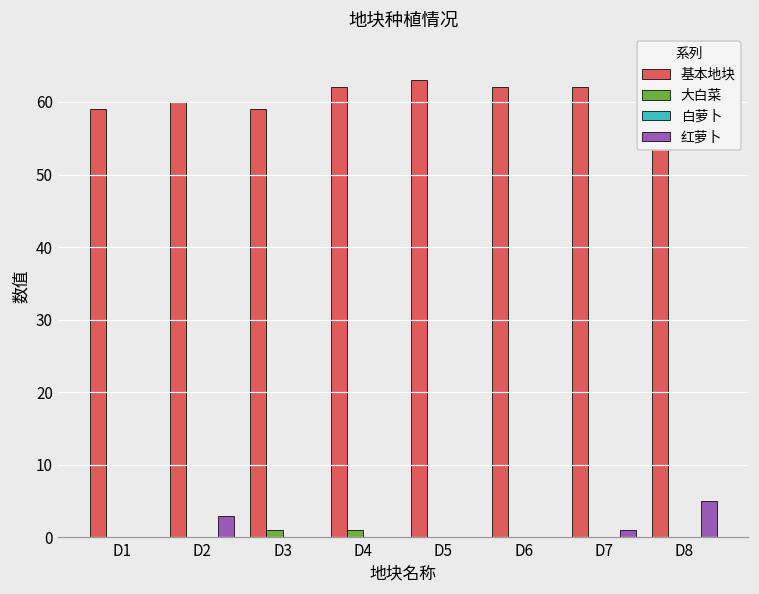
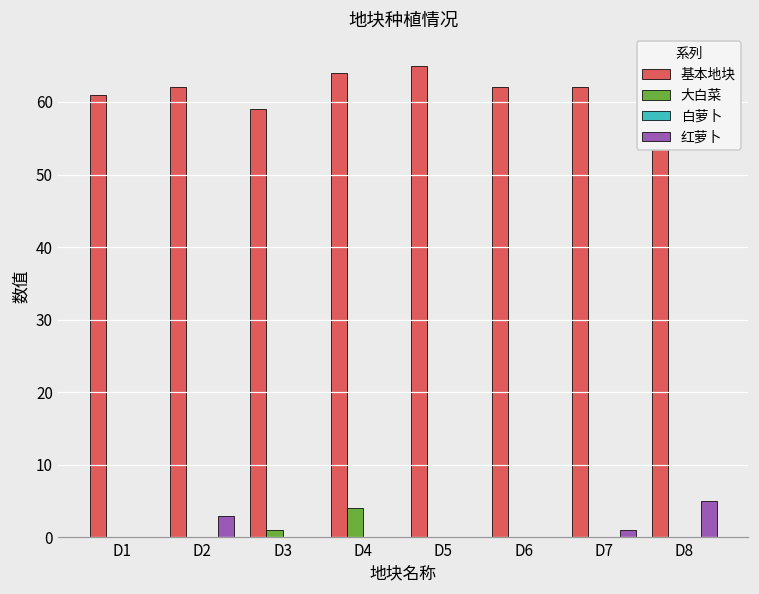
  {
    "基本地块": {
-     "D1": 59,
-     "D2": 60,
+     "D1": 61,
+     "D2": 62,
      "D3": 59,
-     "D4": 62,
-     "D5": 63,
+     "D4": 64,
+     "D5": 65,
      "D6": 62,
      "D7": 62
    },
    "大白菜": {
      "D1": 0,
      "D2": 0,
      "D3": 1,
-     "D4": 1,
+     "D4": 4,
      "D5": 0,
      "D6": 0,
      "D7": 0,
      "D8": 0
    },
    "白萝卜": {
      "D1": 0,
      "D2": 0,
      "D3": 0,
      "D4": 0,
      "D5": 0,
      "D6": 0,
      "D7": 0,
      "D8": 0
    },
    "红萝卜": {
      "D1": 0,
      "D2": 3,
      "D3": 0,
      "D4": 0,
      "D5": 0,
      "D6": 0,
      "D7": 1,
      "D8": 5
    }
  }
